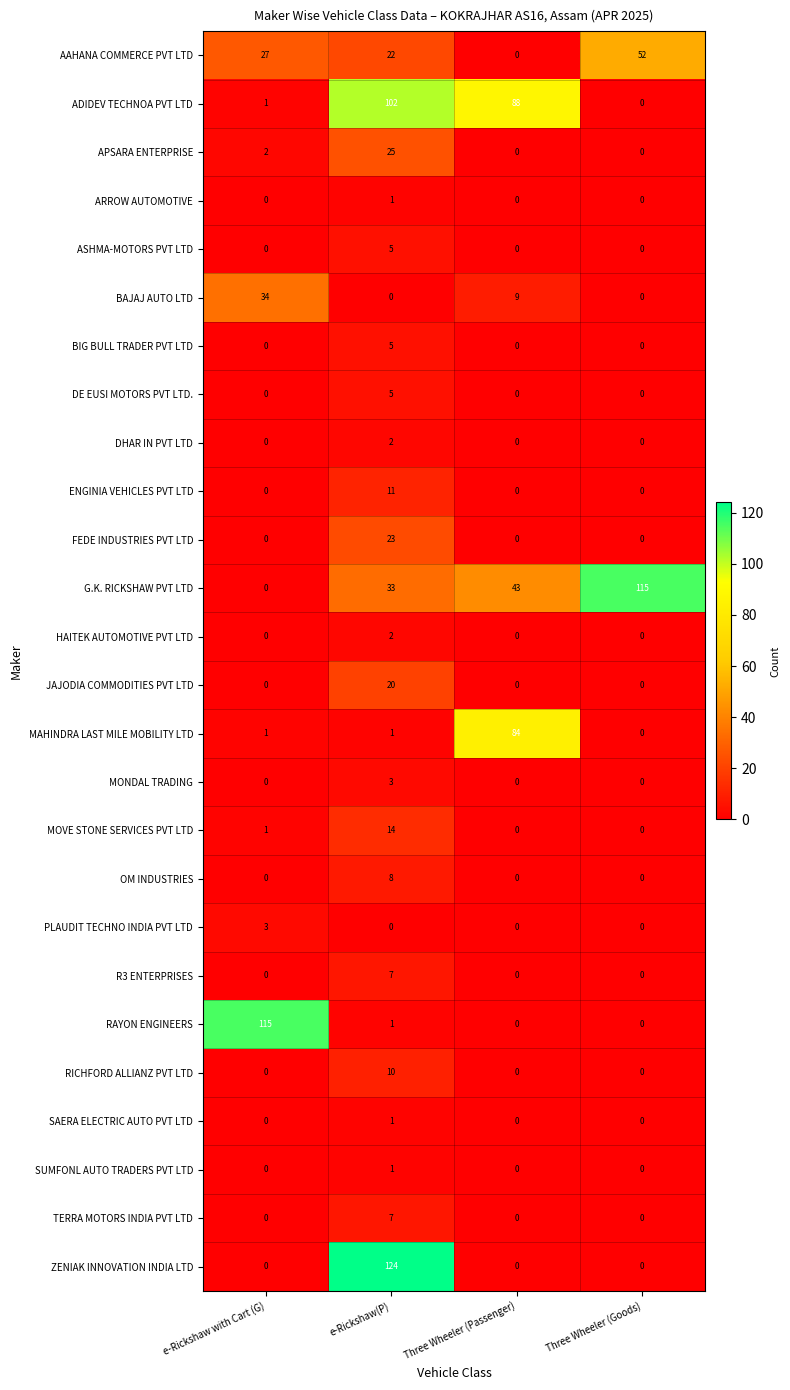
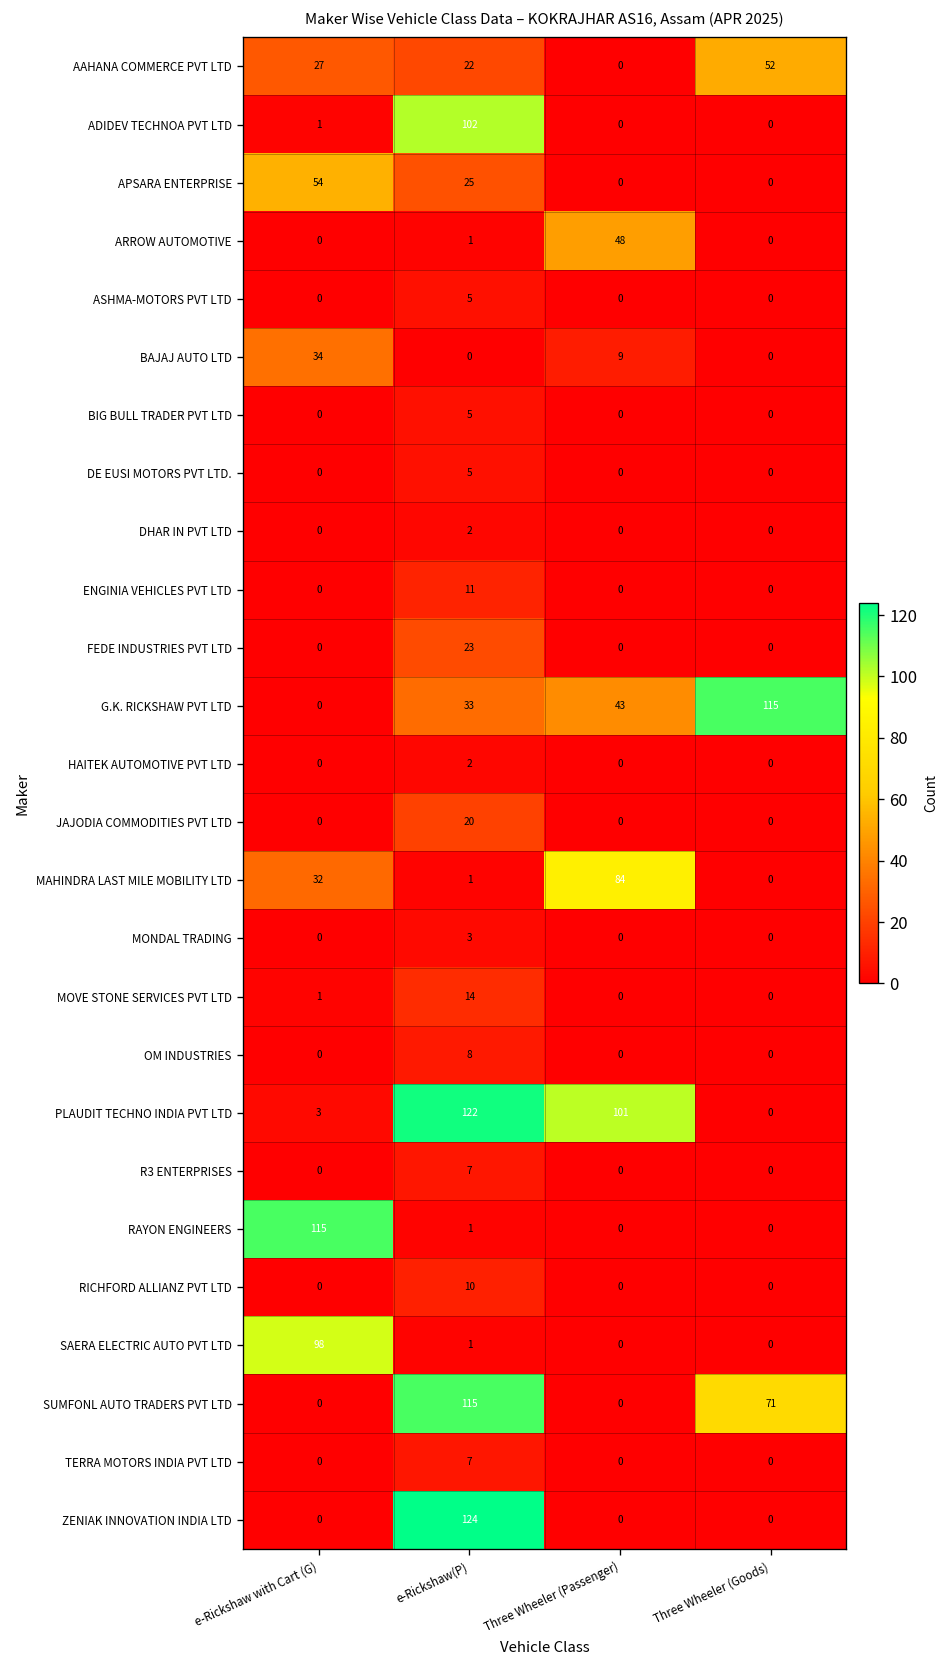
  {
    "AAHANA COMMERCE PVT LTD": {
      "e-Rickshaw with Cart (G)": 27,
      "e-Rickshaw(P)": 22,
      "Three Wheeler (Passenger)": 0,
      "Three Wheeler (Goods)": 52
    },
    "ADIDEV TECHNOA PVT LTD": {
      "e-Rickshaw with Cart (G)": 1,
      "e-Rickshaw(P)": 102,
-     "Three Wheeler (Passenger)": 88,
+     "Three Wheeler (Passenger)": 0,
      "Three Wheeler (Goods)": 0
    },
    "APSARA ENTERPRISE": {
-     "e-Rickshaw with Cart (G)": 2,
+     "e-Rickshaw with Cart (G)": 54,
      "e-Rickshaw(P)": 25,
      "Three Wheeler (Passenger)": 0,
      "Three Wheeler (Goods)": 0
    },
    "ARROW AUTOMOTIVE": {
      "e-Rickshaw with Cart (G)": 0,
      "e-Rickshaw(P)": 1,
-     "Three Wheeler (Passenger)": 0,
+     "Three Wheeler (Passenger)": 48,
      "Three Wheeler (Goods)": 0
    },
    "ASHMA-MOTORS PVT LTD": {
      "e-Rickshaw with Cart (G)": 0,
      "e-Rickshaw(P)": 5,
      "Three Wheeler (Passenger)": 0,
      "Three Wheeler (Goods)": 0
    },
    "BAJAJ AUTO LTD": {
      "e-Rickshaw with Cart (G)": 34,
      "e-Rickshaw(P)": 0,
      "Three Wheeler (Passenger)": 9,
      "Three Wheeler (Goods)": 0
    },
    "BIG BULL TRADER PVT LTD": {
      "e-Rickshaw with Cart (G)": 0,
      "e-Rickshaw(P)": 5,
      "Three Wheeler (Passenger)": 0,
      "Three Wheeler (Goods)": 0
    },
    "DE EUSI MOTORS PVT LTD.": {
      "e-Rickshaw with Cart (G)": 0,
      "e-Rickshaw(P)": 5,
      "Three Wheeler (Passenger)": 0,
      "Three Wheeler (Goods)": 0
    },
    "DHAR IN PVT LTD": {
      "e-Rickshaw with Cart (G)": 0,
      "e-Rickshaw(P)": 2,
      "Three Wheeler (Passenger)": 0,
      "Three Wheeler (Goods)": 0
    },
    "ENGINIA VEHICLES PVT LTD": {
      "e-Rickshaw with Cart (G)": 0,
      "e-Rickshaw(P)": 11,
      "Three Wheeler (Passenger)": 0,
      "Three Wheeler (Goods)": 0
    },
    "FEDE INDUSTRIES PVT LTD": {
      "e-Rickshaw with Cart (G)": 0,
      "e-Rickshaw(P)": 23,
      "Three Wheeler (Passenger)": 0,
      "Three Wheeler (Goods)": 0
    },
    "G.K. RICKSHAW PVT LTD": {
      "e-Rickshaw with Cart (G)": 0,
      "e-Rickshaw(P)": 33,
      "Three Wheeler (Passenger)": 43,
      "Three Wheeler (Goods)": 115
    },
    "HAITEK AUTOMOTIVE PVT LTD": {
      "e-Rickshaw with Cart (G)": 0,
      "e-Rickshaw(P)": 2,
      "Three Wheeler (Passenger)": 0,
      "Three Wheeler (Goods)": 0
    },
    "JAJODIA COMMODITIES PVT LTD": {
      "e-Rickshaw with Cart (G)": 0,
      "e-Rickshaw(P)": 20,
      "Three Wheeler (Passenger)": 0,
      "Three Wheeler (Goods)": 0
    },
    "MAHINDRA LAST MILE MOBILITY LTD": {
-     "e-Rickshaw with Cart (G)": 1,
+     "e-Rickshaw with Cart (G)": 32,
      "e-Rickshaw(P)": 1,
      "Three Wheeler (Passenger)": 84,
      "Three Wheeler (Goods)": 0
    },
    "MONDAL TRADING": {
      "e-Rickshaw with Cart (G)": 0,
      "e-Rickshaw(P)": 3,
      "Three Wheeler (Passenger)": 0,
      "Three Wheeler (Goods)": 0
    },
    "MOVE STONE SERVICES PVT LTD": {
      "e-Rickshaw with Cart (G)": 1,
      "e-Rickshaw(P)": 14,
      "Three Wheeler (Passenger)": 0,
      "Three Wheeler (Goods)": 0
    },
    "OM INDUSTRIES": {
      "e-Rickshaw with Cart (G)": 0,
      "e-Rickshaw(P)": 8,
      "Three Wheeler (Passenger)": 0,
      "Three Wheeler (Goods)": 0
    },
    "PLAUDIT TECHNO INDIA PVT LTD": {
      "e-Rickshaw with Cart (G)": 3,
-     "e-Rickshaw(P)": 0,
-     "Three Wheeler (Passenger)": 0,
+     "e-Rickshaw(P)": 122,
+     "Three Wheeler (Passenger)": 101,
      "Three Wheeler (Goods)": 0
    },
    "R3 ENTERPRISES": {
      "e-Rickshaw with Cart (G)": 0,
      "e-Rickshaw(P)": 7,
      "Three Wheeler (Passenger)": 0,
      "Three Wheeler (Goods)": 0
    },
    "RAYON ENGINEERS": {
      "e-Rickshaw with Cart (G)": 115,
      "e-Rickshaw(P)": 1,
      "Three Wheeler (Passenger)": 0,
      "Three Wheeler (Goods)": 0
    },
    "RICHFORD ALLIANZ PVT LTD": {
      "e-Rickshaw with Cart (G)": 0,
      "e-Rickshaw(P)": 10,
      "Three Wheeler (Passenger)": 0,
      "Three Wheeler (Goods)": 0
    },
    "SAERA ELECTRIC AUTO PVT LTD": {
-     "e-Rickshaw with Cart (G)": 0,
+     "e-Rickshaw with Cart (G)": 98,
      "e-Rickshaw(P)": 1,
      "Three Wheeler (Passenger)": 0,
      "Three Wheeler (Goods)": 0
    },
    "SUMFONL AUTO TRADERS PVT LTD": {
      "e-Rickshaw with Cart (G)": 0,
-     "e-Rickshaw(P)": 1,
+     "e-Rickshaw(P)": 115,
      "Three Wheeler (Passenger)": 0,
-     "Three Wheeler (Goods)": 0
+     "Three Wheeler (Goods)": 71
    },
    "TERRA MOTORS INDIA PVT LTD": {
      "e-Rickshaw with Cart (G)": 0,
      "e-Rickshaw(P)": 7,
      "Three Wheeler (Passenger)": 0,
      "Three Wheeler (Goods)": 0
    },
    "ZENIAK INNOVATION INDIA LTD": {
      "e-Rickshaw with Cart (G)": 0,
      "e-Rickshaw(P)": 124,
      "Three Wheeler (Passenger)": 0,
      "Three Wheeler (Goods)": 0
    }
  }
